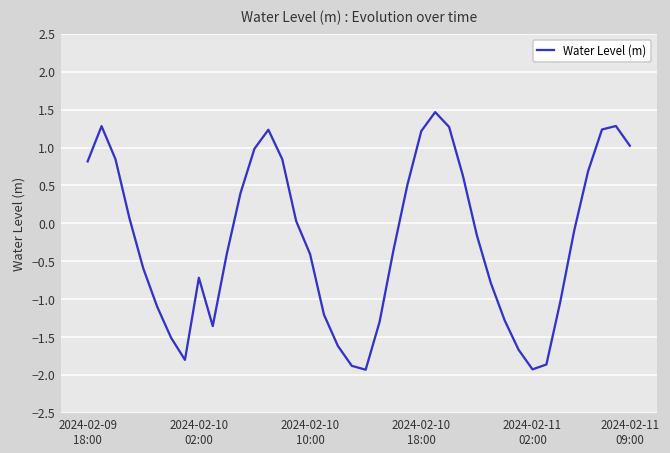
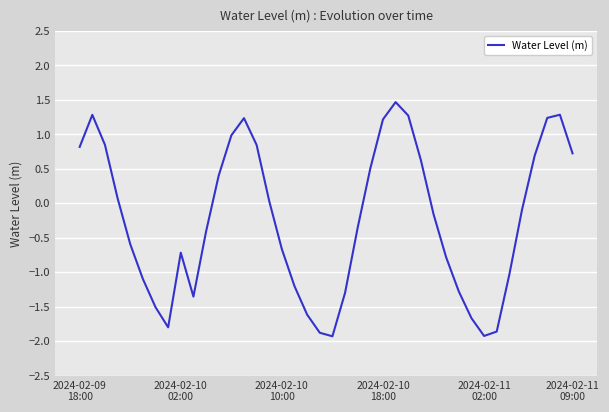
  {
    "2024-02-09 18:00": 0.8,
    "2024-02-10 02:00": -0.7,
-   "2024-02-10 10:00": -0.4,
+   "2024-02-10 10:00": -0.7,
    "2024-02-10 18:00": 1.2,
    "2024-02-11 02:00": -1.9,
-   "2024-02-11 09:00": 1.0
+   "2024-02-11 09:00": 0.7
  }
